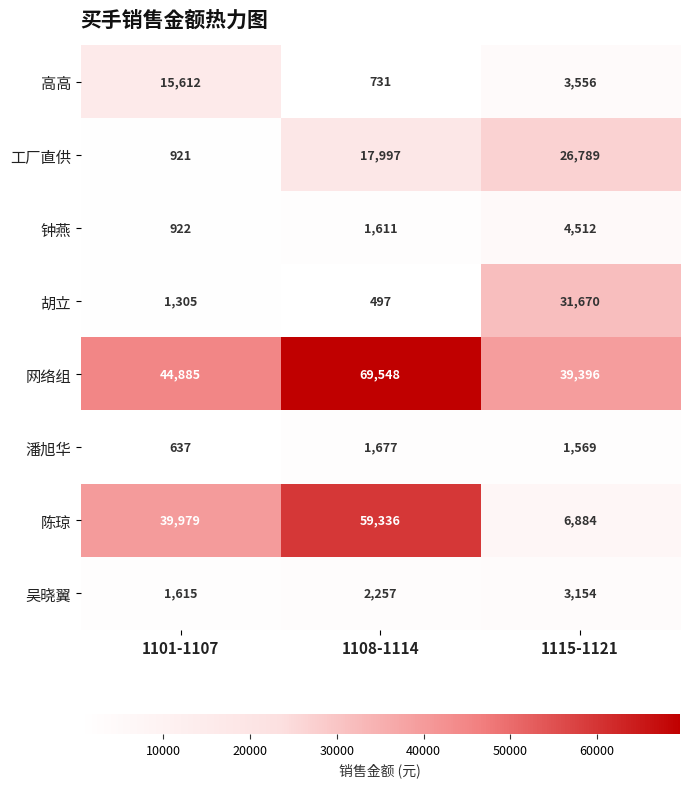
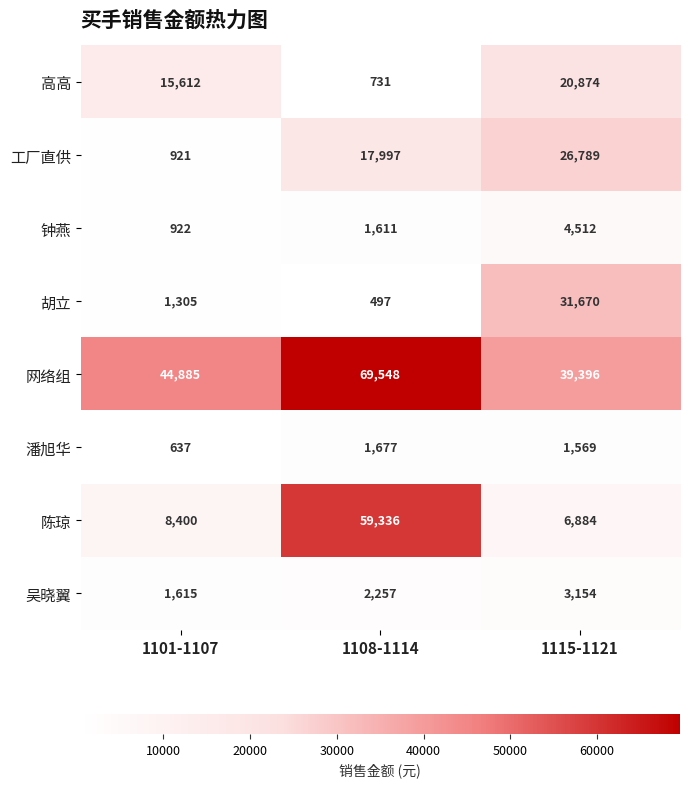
  {
    "高高": {
      "1101-1107": "15,612",
      "1108-1114": "731",
-     "1115-1121": "3,556"
+     "1115-1121": "20,874"
    },
    "工厂直供": {
      "1101-1107": "921",
      "1108-1114": "17,997",
      "1115-1121": "26,789"
    },
    "钟燕": {
      "1101-1107": "922",
      "1108-1114": "1,611",
      "1115-1121": "4,512"
    },
    "胡立": {
      "1101-1107": "1,305",
      "1108-1114": "497",
      "1115-1121": "31,670"
    },
    "网络组": {
      "1101-1107": "44,885",
      "1108-1114": "69,548",
      "1115-1121": "39,396"
    },
    "潘旭华": {
      "1101-1107": "637",
      "1108-1114": "1,677",
      "1115-1121": "1,569"
    },
    "陈琼": {
-     "1101-1107": "39,979",
+     "1101-1107": "8,400",
      "1108-1114": "59,336",
      "1115-1121": "6,884"
    },
    "吴晓翼": {
      "1101-1107": "1,615",
      "1108-1114": "2,257",
      "1115-1121": "3,154"
    }
  }
